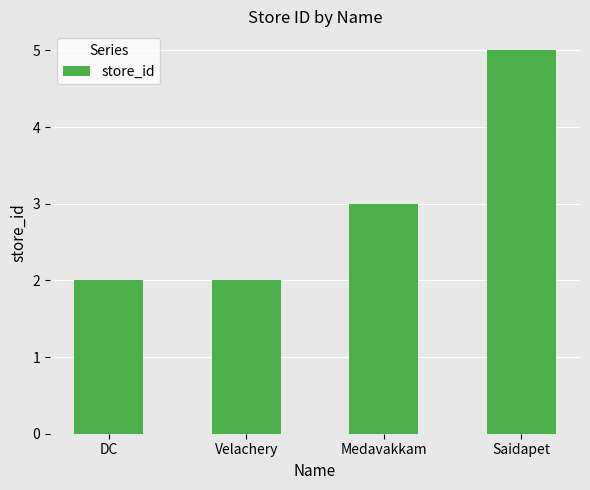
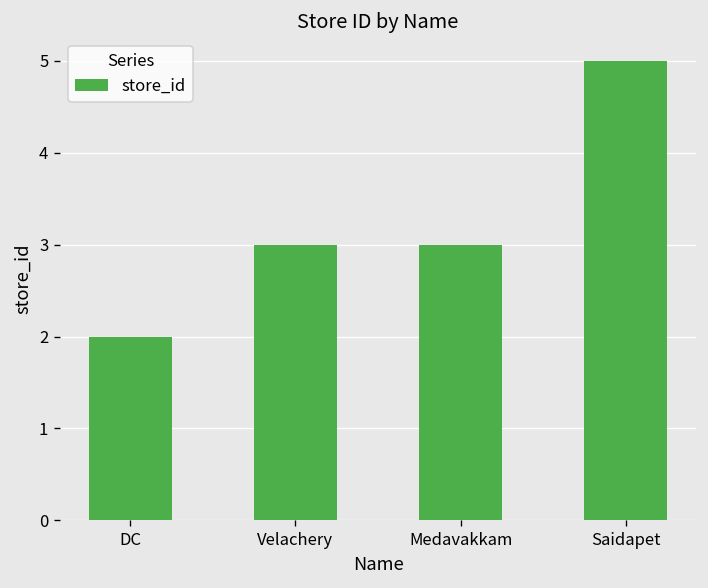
  {
    "DC": 2,
-   "Velachery": 2,
+   "Velachery": 3,
    "Medavakkam": 3,
    "Saidapet": 5
  }
